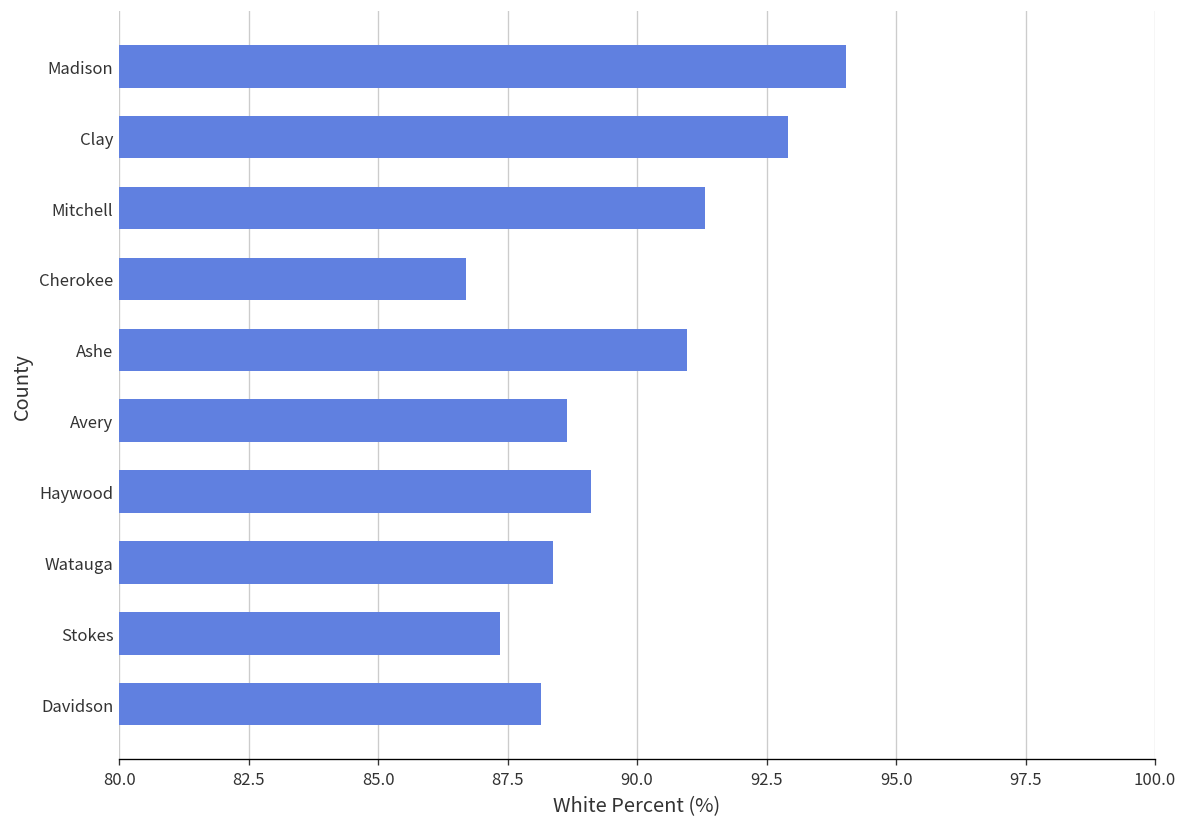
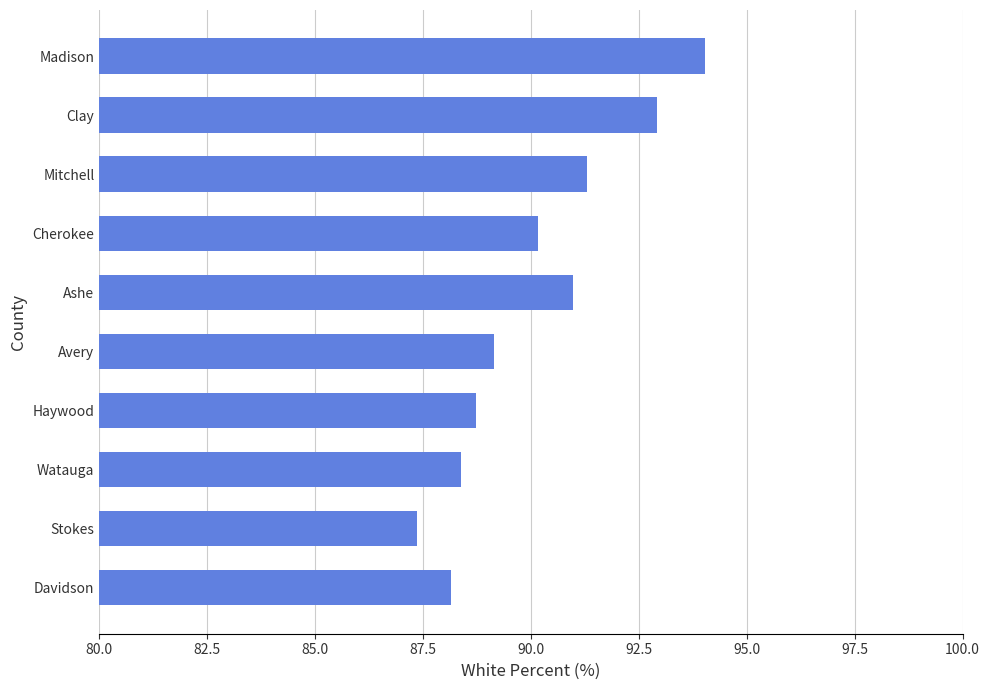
  {
    "Madison": 94.0,
    "Clay": 92.9,
    "Mitchell": 91.3,
-   "Cherokee": 86.7,
+   "Cherokee": 90.2,
    "Ashe": 91.0,
-   "Avery": 88.6,
-   "Haywood": 89.1,
+   "Avery": 89.1,
+   "Haywood": 88.7,
    "Watauga": 88.4,
    "Stokes": 87.4,
    "Davidson": 88.1
  }
